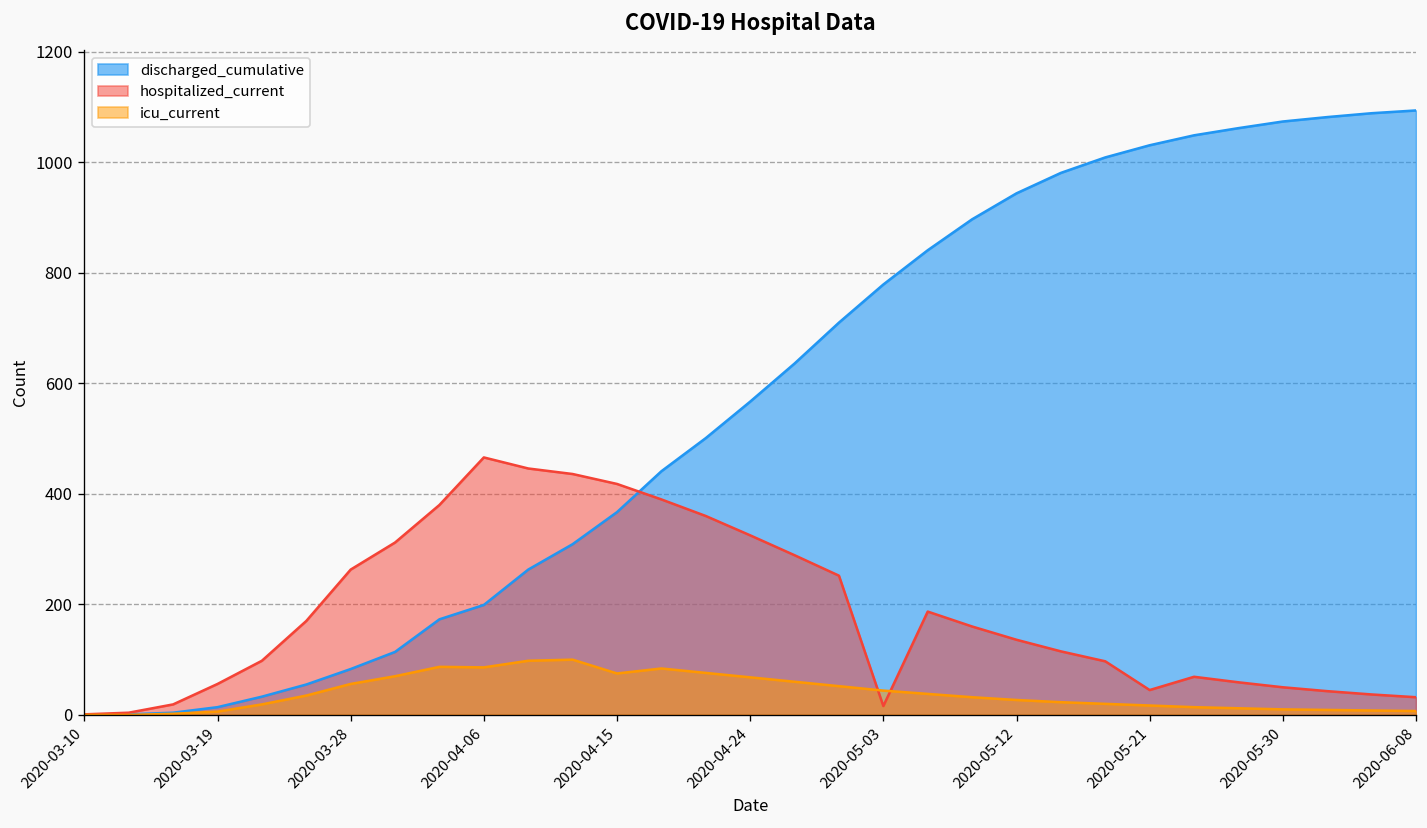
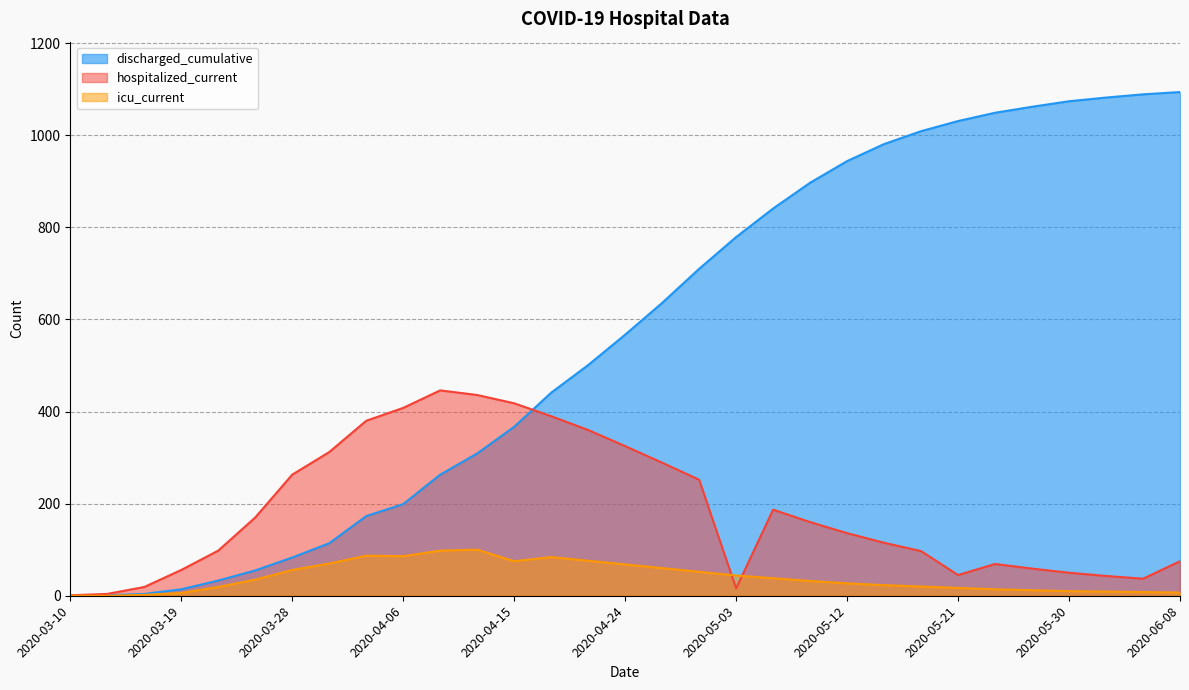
  {
    "discharged_cumulative": {
      "2020-03-19": 10,
      "2020-03-28": 80,
      "2020-04-06": 200,
      "2020-04-15": 370,
      "2020-04-24": 570,
      "2020-05-03": 780,
      "2020-05-12": 940,
      "2020-05-21": 1030,
      "2020-05-30": 1070,
      "2020-06-08": 1090
    },
    "hospitalized_current": {
      "2020-03-19": 60,
      "2020-03-28": 260,
-     "2020-04-06": 470,
+     "2020-04-06": 410,
      "2020-04-15": 420,
      "2020-04-24": 330,
      "2020-05-03": 20,
      "2020-05-12": 140,
      "2020-05-21": 50,
      "2020-05-30": 50,
-     "2020-06-08": 30
+     "2020-06-08": 80
    },
    "icu_current": {
      "2020-03-19": 10,
      "2020-03-28": 60,
      "2020-04-06": 90,
      "2020-04-15": 80,
      "2020-04-24": 70,
      "2020-05-03": 40,
      "2020-05-12": 30,
      "2020-05-21": 20,
      "2020-05-30": 10,
      "2020-06-08": 10
    }
  }
